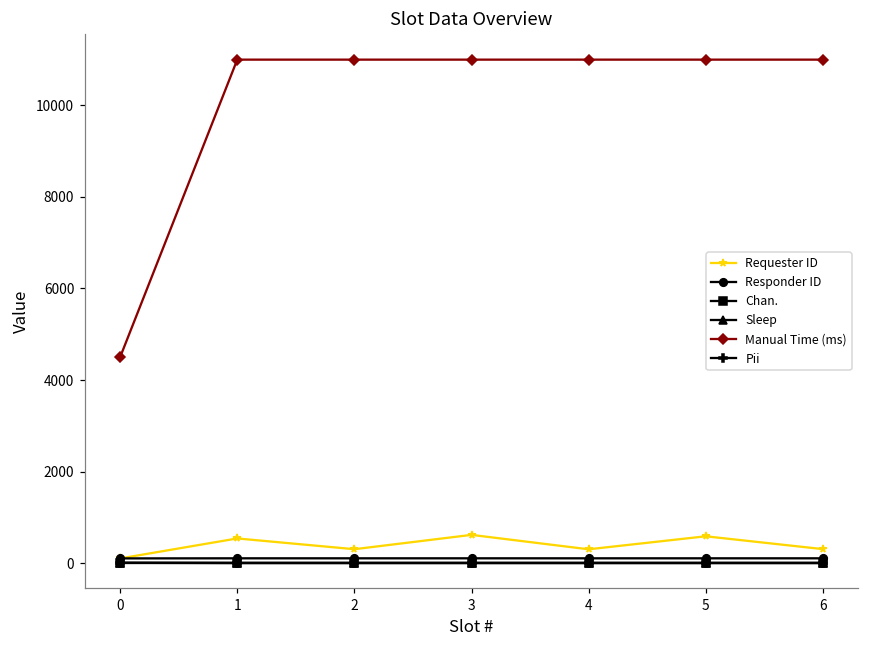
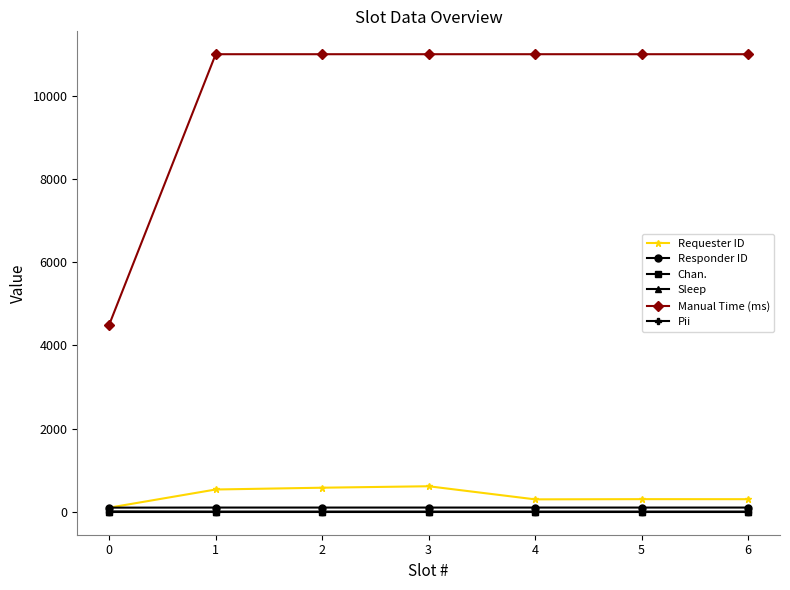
  {
    "Requester ID": {
      "1": 500,
-     "2": 300,
+     "2": 600,
      "3": 600,
      "4": 300,
-     "5": 600,
+     "5": 300,
      "6": 300
    },
    "Manual Time (ms)": {
      "0": 4500,
      "1": 11000,
      "2": 11000,
      "3": 11000,
      "4": 11000,
      "5": 11000,
      "6": 11000
    }
  }
